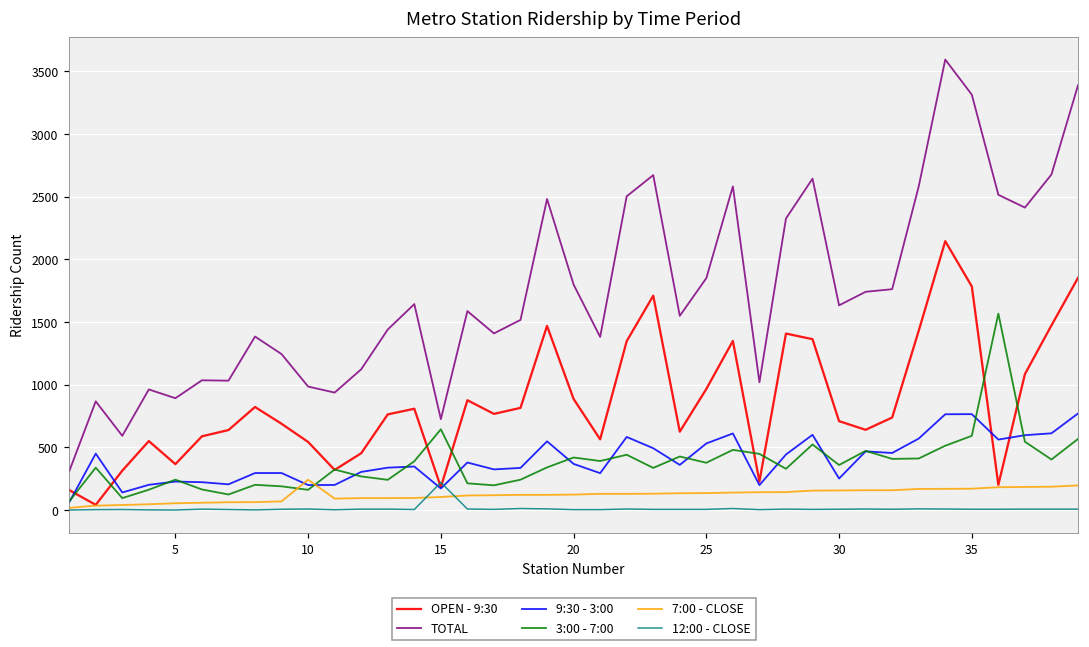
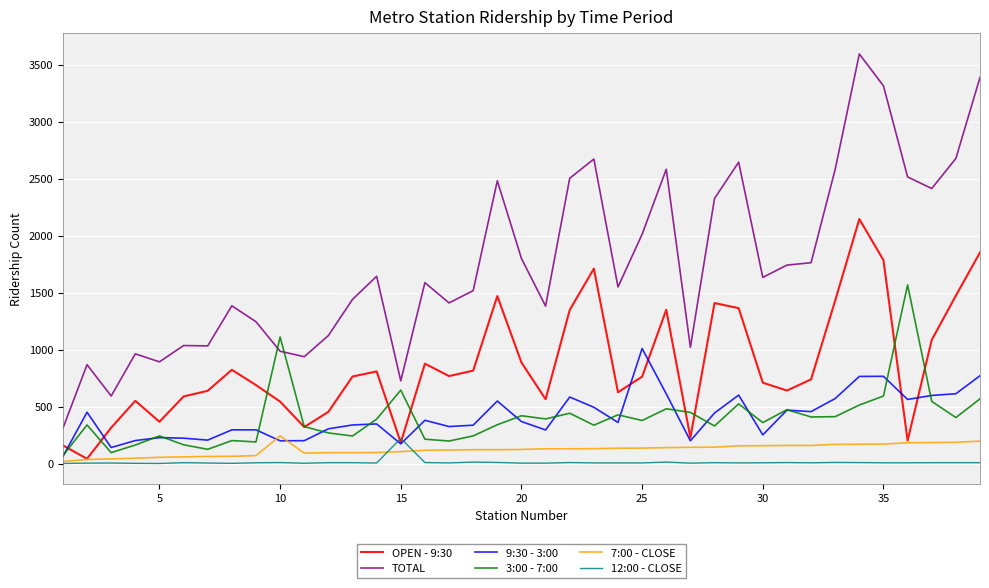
  {
    "OPEN - 9:30": {
      "5": 370,
      "10": 540,
      "20": 890,
-     "25": 970,
+     "25": 760,
      "30": 710,
      "35": 1790
    },
    "TOTAL": {
      "5": 890,
      "10": 990,
      "15": 730,
      "20": 1800,
-     "25": 1850,
+     "25": 2010,
      "30": 1630,
      "35": 3320
    },
    "9:30 - 3:00": {
      "10": 200,
      "20": 370,
-     "25": 530,
+     "25": 1010,
      "30": 250,
      "35": 770
    },
    "3:00 - 7:00": {
-     "10": 160,
+     "10": 1110,
      "15": 650,
      "20": 420,
      "25": 380,
      "30": 360,
      "35": 590
    },
    "7:00 - CLOSE": {
      "5": 60,
      "10": 240,
      "15": 110,
      "20": 120,
      "25": 140,
      "30": 160,
      "35": 170
    },
    "12:00 - CLOSE": {
      "5": 0,
      "10": 10,
      "15": 220,
      "20": 0,
      "25": 10,
      "30": 10,
      "35": 10
    }
  }
